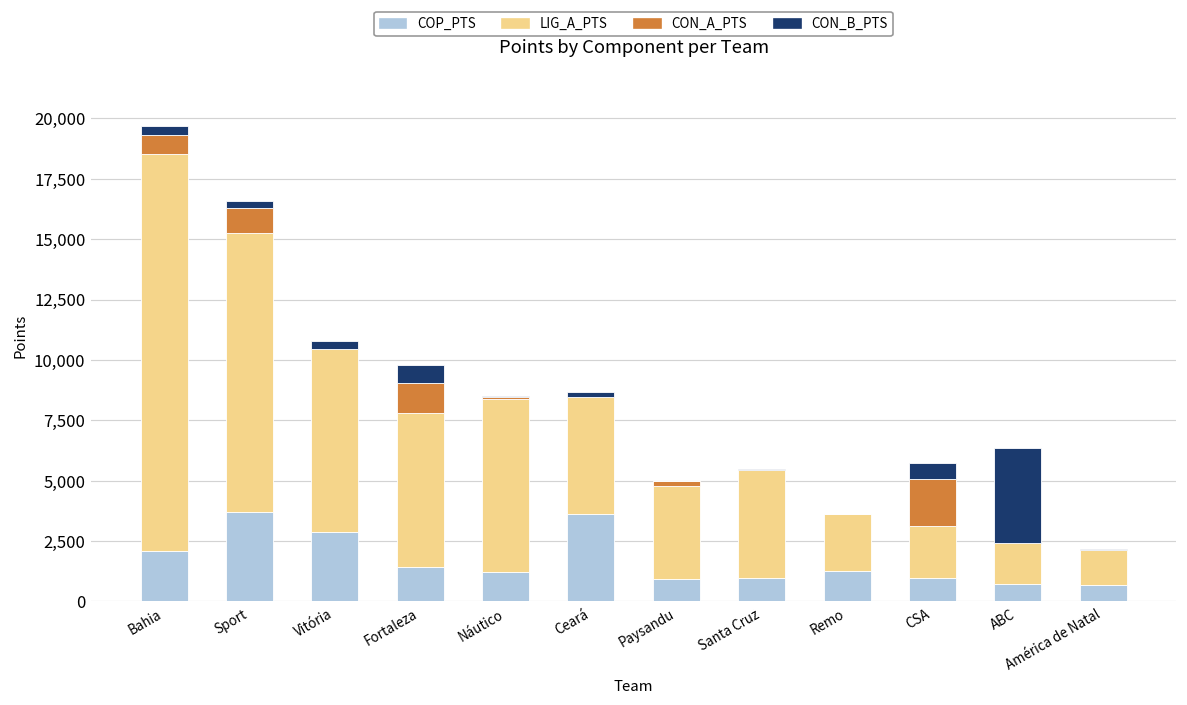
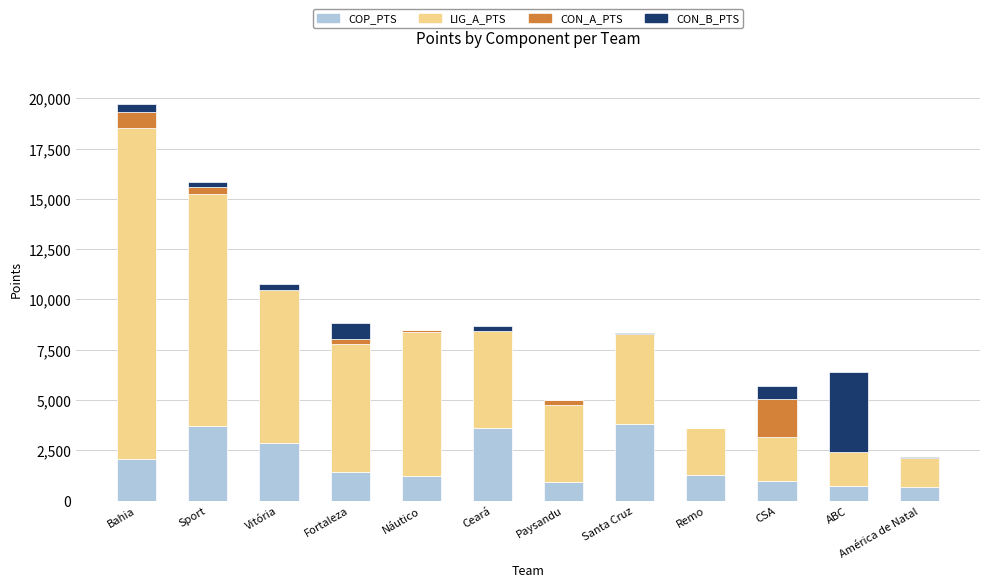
  {
    "COP_PTS": {
      "Bahia": "2,100",
      "Sport": "3,700",
      "Vitória": "2,900",
      "Fortaleza": "1,400",
      "Náutico": "1,200",
      "Ceará": "3,600",
      "Paysandu": "900",
-     "Santa Cruz": "1,000",
+     "Santa Cruz": "3,800",
      "Remo": "1,300",
      "CSA": "1,000",
      "ABC": "700",
      "América de Natal": "700"
    },
    "LIG_A_PTS": {
      "Bahia": "16,500",
      "Sport": "11,500",
      "Vitória": "7,600",
      "Fortaleza": "6,400",
      "Náutico": "7,200",
      "Ceará": "4,900",
      "Paysandu": "3,800",
      "Santa Cruz": "4,500",
      "Remo": "2,400",
      "CSA": "2,200",
      "ABC": "1,700",
      "América de Natal": "1,400"
    },
    "CON_A_PTS": {
      "Bahia": "800",
-     "Sport": "1,100",
+     "Sport": "300",
      "Vitória": "0",
-     "Fortaleza": "1,200",
+     "Fortaleza": "200",
      "Ceará": "0",
      "Paysandu": "200",
      "Santa Cruz": "0",
      "Remo": "0",
      "CSA": "1,900",
      "ABC": "0",
      "América de Natal": "0"
    },
    "CON_B_PTS": {
      "Bahia": "400",
      "Sport": "200",
      "Vitória": "300",
      "Fortaleza": "800",
      "Ceará": "200",
      "Paysandu": "0",
      "Remo": "0",
      "CSA": "600",
      "ABC": "4,000"
    }
  }
